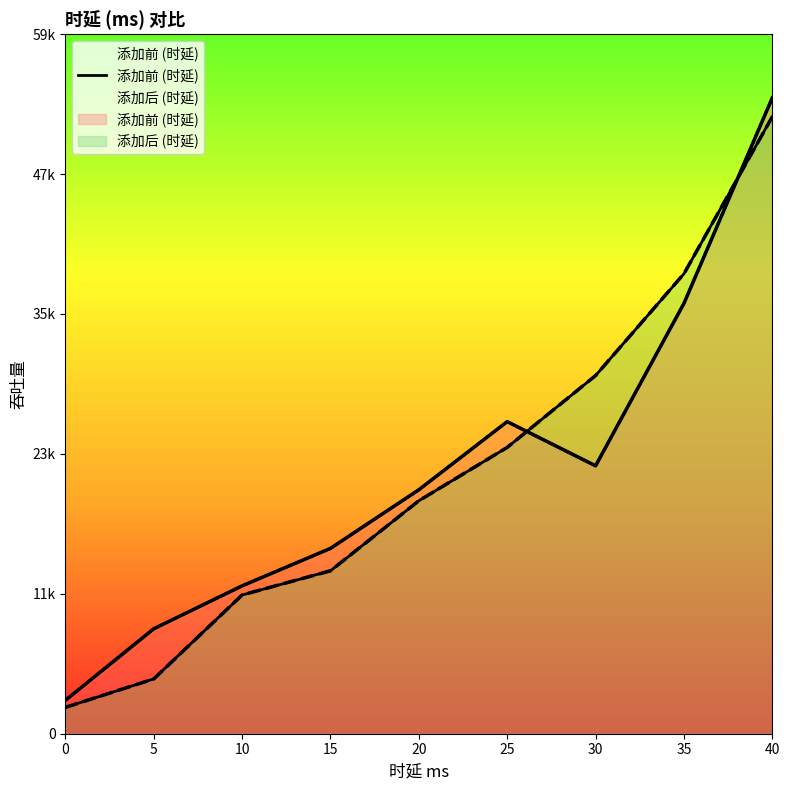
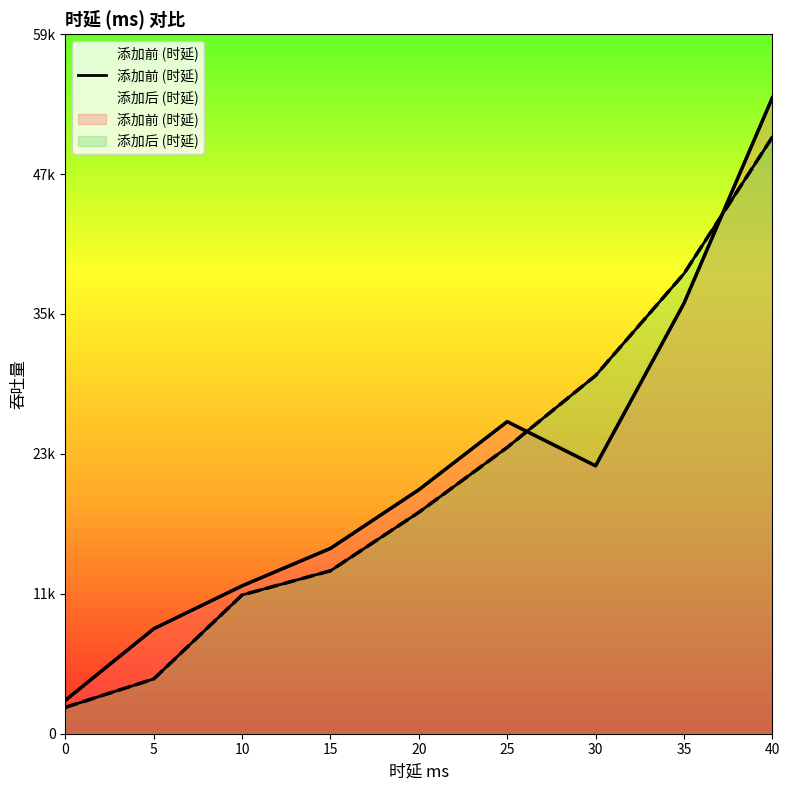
  {
    "添加前 (时延)": {
      "0": 2800,
      "5": 8900,
      "10": 12500,
      "15": 15600,
      "20": 20600,
      "25": 26300,
      "30": 22600,
      "35": 36300,
      "40": 53700
    },
    "添加后 (时延)": {
      "0": 2200,
      "5": 4600,
      "10": 11700,
      "15": 13800,
-     "20": 19700,
+     "20": 18700,
      "25": 24200,
      "30": 30200,
      "35": 38800,
-     "40": 52100
+     "40": 50400
    }
  }
